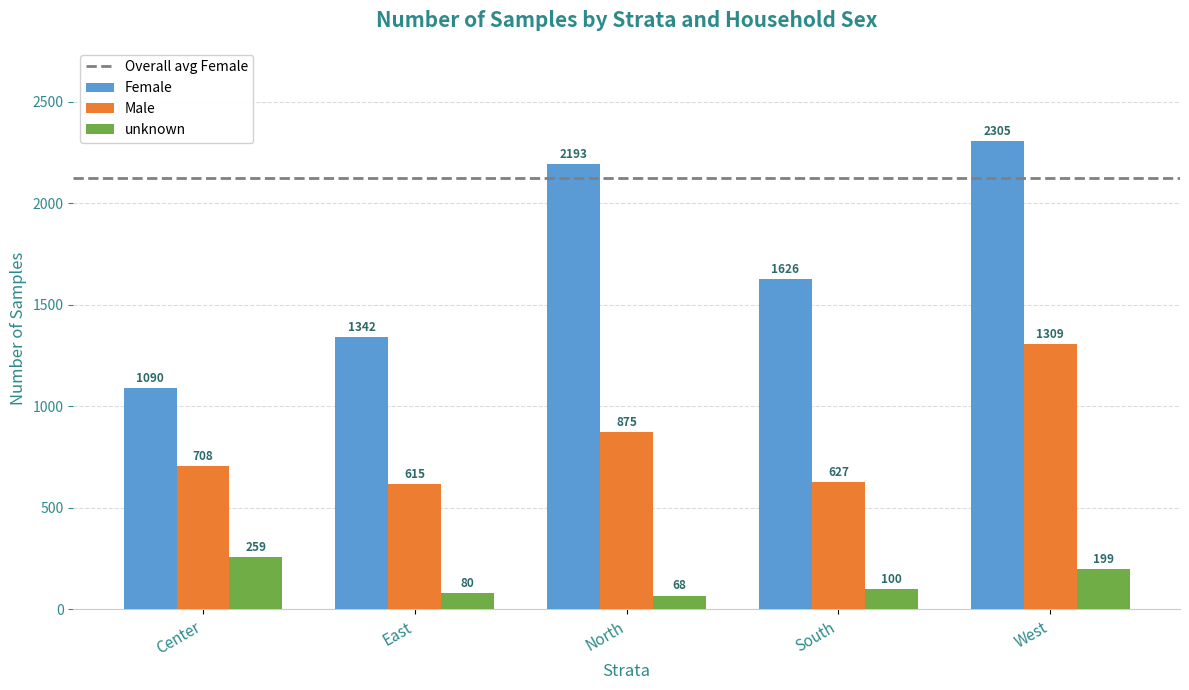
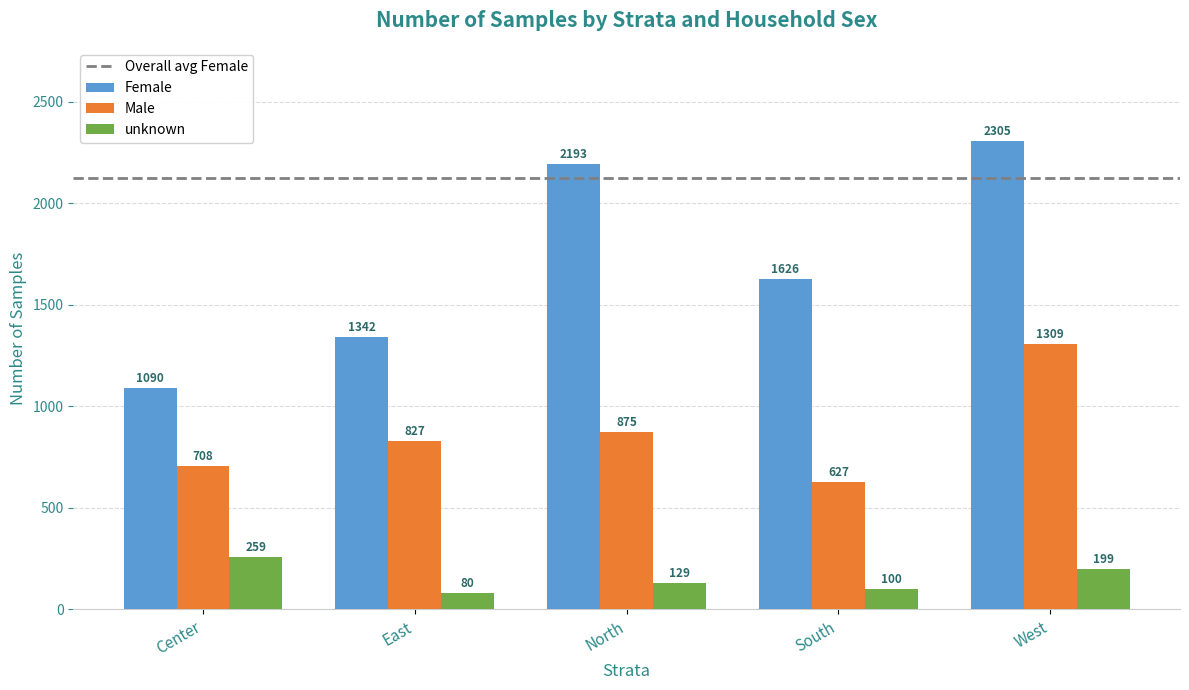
  {
    "Female": {
      "Center": 1090,
      "East": 1342,
      "North": 2193,
      "South": 1626,
      "West": 2305
    },
    "Male": {
      "Center": 708,
-     "East": 615,
+     "East": 827,
      "North": 875,
      "South": 627,
      "West": 1309
    },
    "unknown": {
      "Center": 259,
      "East": 80,
-     "North": 68,
+     "North": 129,
      "South": 100,
      "West": 199
    }
  }
